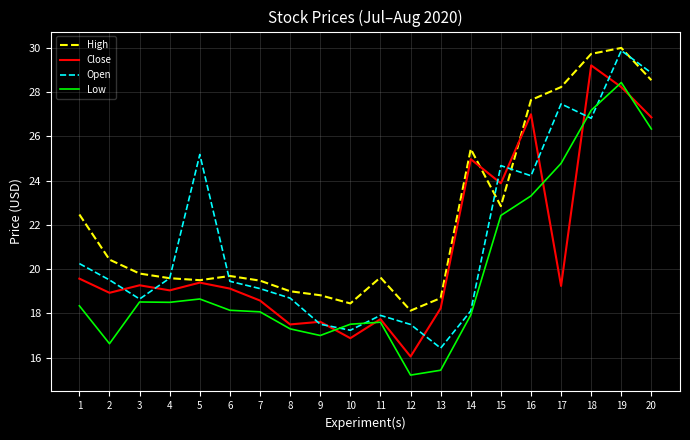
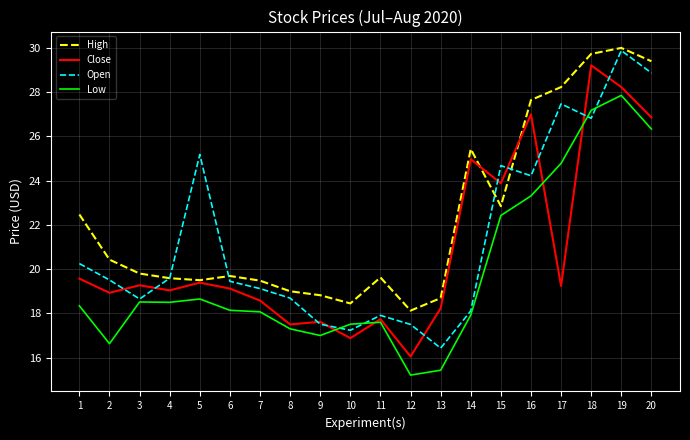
  {
    "High": {
      "1": 22.5,
      "2": 20.4,
      "3": 19.8,
      "6": 19.7,
      "7": 19.5,
      "8": 19.0,
      "9": 18.8,
      "10": 18.5,
      "11": 19.6,
      "12": 18.1,
      "13": 18.7,
      "14": 25.4,
      "15": 22.8,
      "16": 27.6,
      "17": 28.2,
      "18": 29.7,
      "19": 30.0,
-     "20": 28.5
+     "20": 29.4
    },
    "Close": {
      "1": 19.6,
      "2": 18.9,
      "3": 19.3,
      "4": 19.0,
      "6": 19.1,
      "7": 18.6,
      "8": 17.5,
      "10": 16.9,
      "11": 17.7,
      "12": 16.0,
      "13": 18.2,
      "14": 25.0,
      "15": 23.9,
      "16": 27.0,
      "17": 19.2,
      "18": 29.2,
      "19": 28.2,
      "20": 26.9
    },
    "Open": {
      "1": 20.3,
      "2": 19.5,
      "3": 18.6,
      "5": 25.2,
      "6": 19.5,
      "7": 19.1,
      "8": 18.7,
      "10": 17.2,
      "11": 17.9,
      "12": 17.5,
      "13": 16.4,
      "14": 18.1,
      "15": 24.7,
      "16": 24.2,
      "17": 27.5,
      "18": 26.8,
      "19": 29.9,
      "20": 28.9
    },
    "Low": {
      "1": 18.3,
      "2": 16.6,
      "3": 18.5,
      "4": 18.5,
      "5": 18.6,
      "6": 18.1,
      "7": 18.1,
      "8": 17.3,
      "9": 17.0,
      "10": 17.5,
      "11": 17.6,
      "12": 15.2,
      "13": 15.4,
      "14": 17.9,
      "15": 22.4,
      "16": 23.3,
      "17": 24.8,
      "18": 27.2,
-     "19": 28.4,
+     "19": 27.9,
      "20": 26.3
    }
  }
